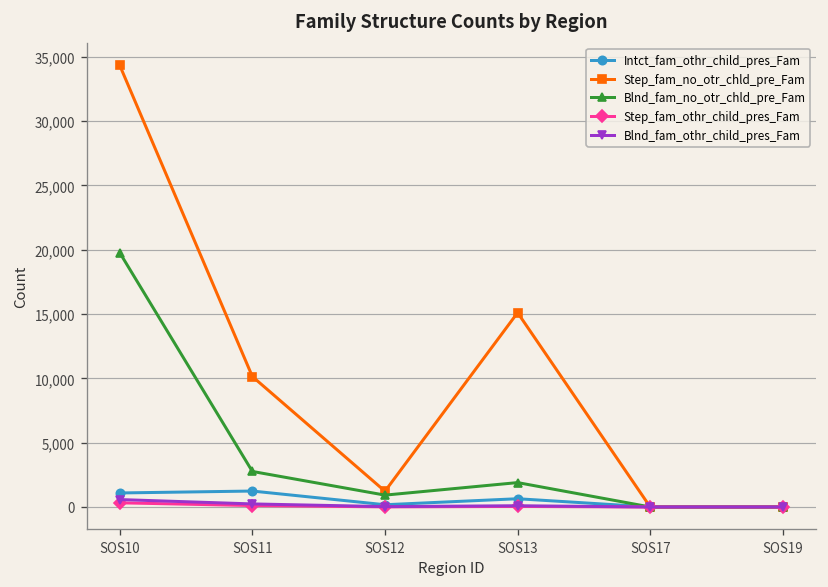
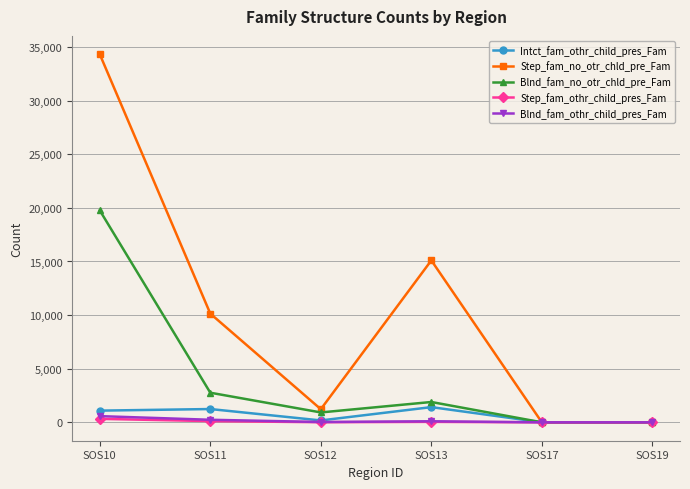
  {
    "Intct_fam_othr_child_pres_Fam": {
      "SOS10": "1,100",
      "SOS11": "1,200",
-     "SOS13": "600"
+     "SOS13": "1,400"
    },
    "Step_fam_no_otr_chld_pre_Fam": {
      "SOS10": "34,300",
      "SOS11": "10,100",
      "SOS12": "1,200",
      "SOS13": "15,100"
    },
    "Blnd_fam_no_otr_chld_pre_Fam": {
      "SOS10": "19,800",
      "SOS11": "2,800",
      "SOS12": "900",
      "SOS13": "1,900"
    },
    "Step_fam_othr_child_pres_Fam": {
      "SOS10": "300"
    },
    "Blnd_fam_othr_child_pres_Fam": {
      "SOS10": "600"
    }
  }
